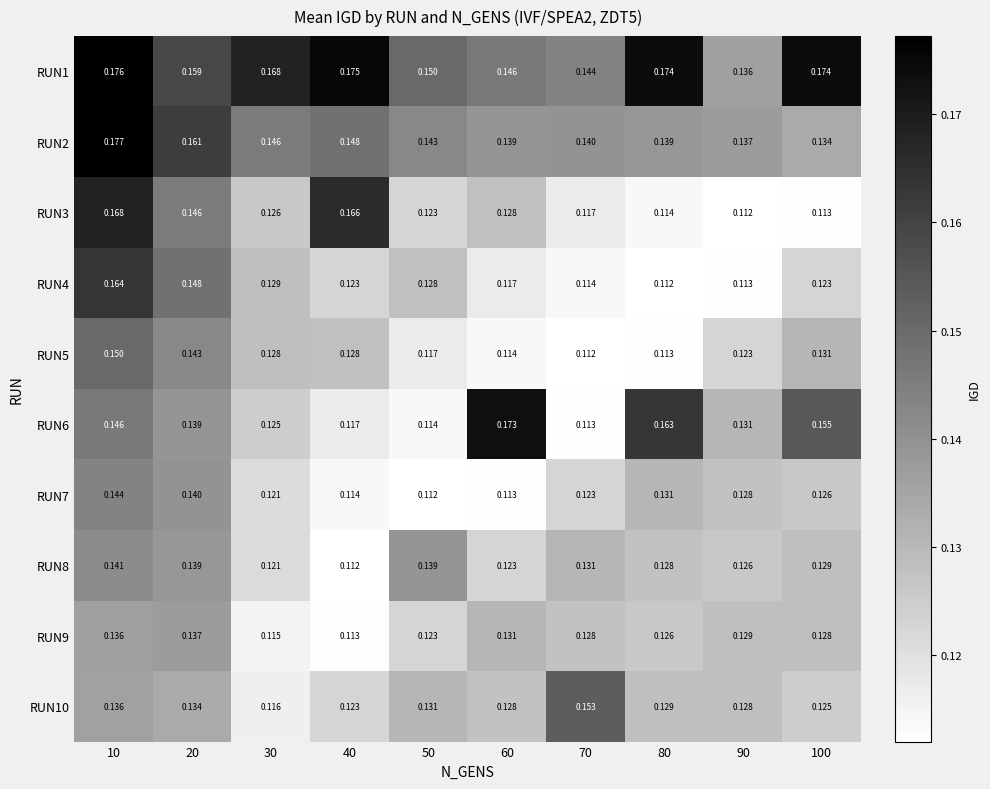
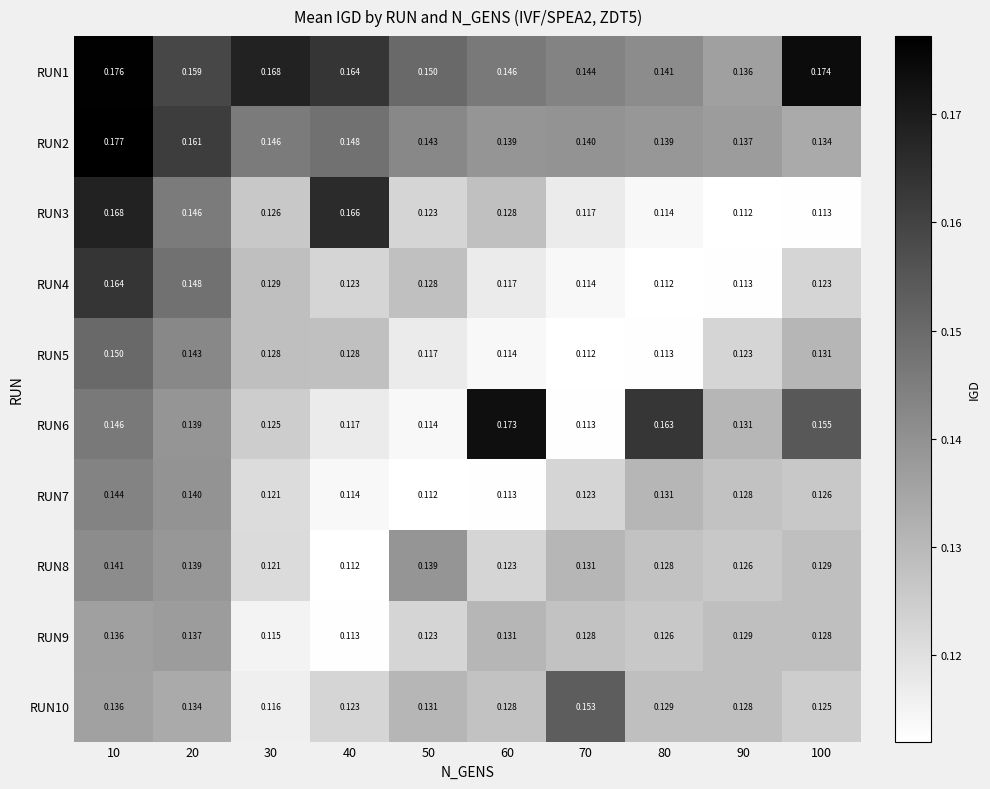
  {
    "RUN1": {
      "10": 0.176,
      "20": 0.159,
      "30": 0.168,
-     "40": 0.175,
+     "40": 0.164,
      "50": 0.150,
      "60": 0.146,
      "70": 0.144,
-     "80": 0.174,
+     "80": 0.141,
      "90": 0.136,
      "100": 0.174
    },
    "RUN2": {
      "10": 0.177,
      "20": 0.161,
      "30": 0.146,
      "40": 0.148,
      "50": 0.143,
      "60": 0.139,
      "70": 0.140,
      "80": 0.139,
      "90": 0.137,
      "100": 0.134
    },
    "RUN3": {
      "10": 0.168,
      "20": 0.146,
      "30": 0.126,
      "40": 0.166,
      "50": 0.123,
      "60": 0.128,
      "70": 0.117,
      "80": 0.114,
      "90": 0.112,
      "100": 0.113
    },
    "RUN4": {
      "10": 0.164,
      "20": 0.148,
      "30": 0.129,
      "40": 0.123,
      "50": 0.128,
      "60": 0.117,
      "70": 0.114,
      "80": 0.112,
      "90": 0.113,
      "100": 0.123
    },
    "RUN5": {
      "10": 0.150,
      "20": 0.143,
      "30": 0.128,
      "40": 0.128,
      "50": 0.117,
      "60": 0.114,
      "70": 0.112,
      "80": 0.113,
      "90": 0.123,
      "100": 0.131
    },
    "RUN6": {
      "10": 0.146,
      "20": 0.139,
      "30": 0.125,
      "40": 0.117,
      "50": 0.114,
      "60": 0.173,
      "70": 0.113,
      "80": 0.163,
      "90": 0.131,
      "100": 0.155
    },
    "RUN7": {
      "10": 0.144,
      "20": 0.140,
      "30": 0.121,
      "40": 0.114,
      "50": 0.112,
      "60": 0.113,
      "70": 0.123,
      "80": 0.131,
      "90": 0.128,
      "100": 0.126
    },
    "RUN8": {
      "10": 0.141,
      "20": 0.139,
      "30": 0.121,
      "40": 0.112,
      "50": 0.139,
      "60": 0.123,
      "70": 0.131,
      "80": 0.128,
      "90": 0.126,
      "100": 0.129
    },
    "RUN9": {
      "10": 0.136,
      "20": 0.137,
      "30": 0.115,
      "40": 0.113,
      "50": 0.123,
      "60": 0.131,
      "70": 0.128,
      "80": 0.126,
      "90": 0.129,
      "100": 0.128
    },
    "RUN10": {
      "10": 0.136,
      "20": 0.134,
      "30": 0.116,
      "40": 0.123,
      "50": 0.131,
      "60": 0.128,
      "70": 0.153,
      "80": 0.129,
      "90": 0.128,
      "100": 0.125
    }
  }
